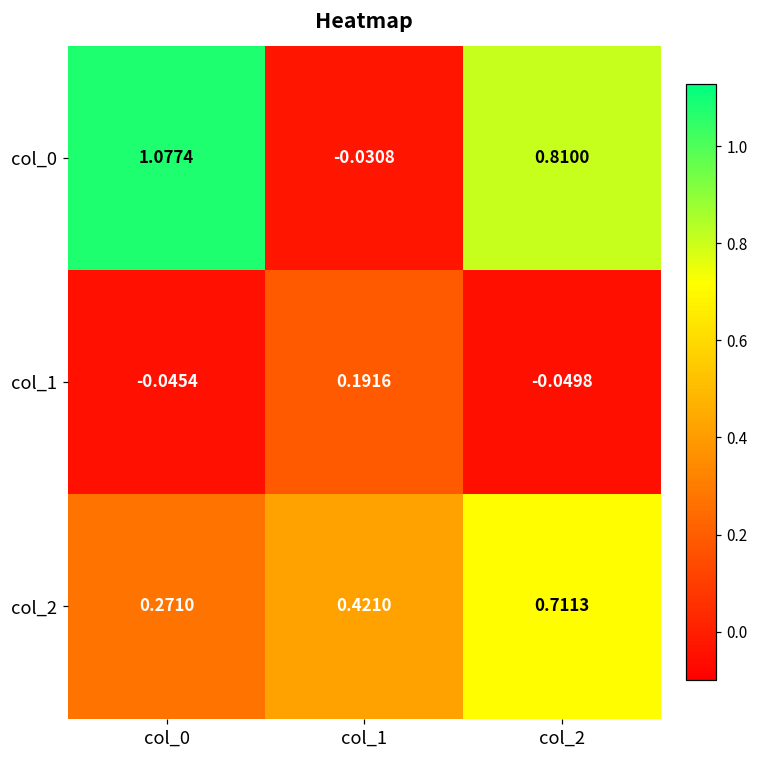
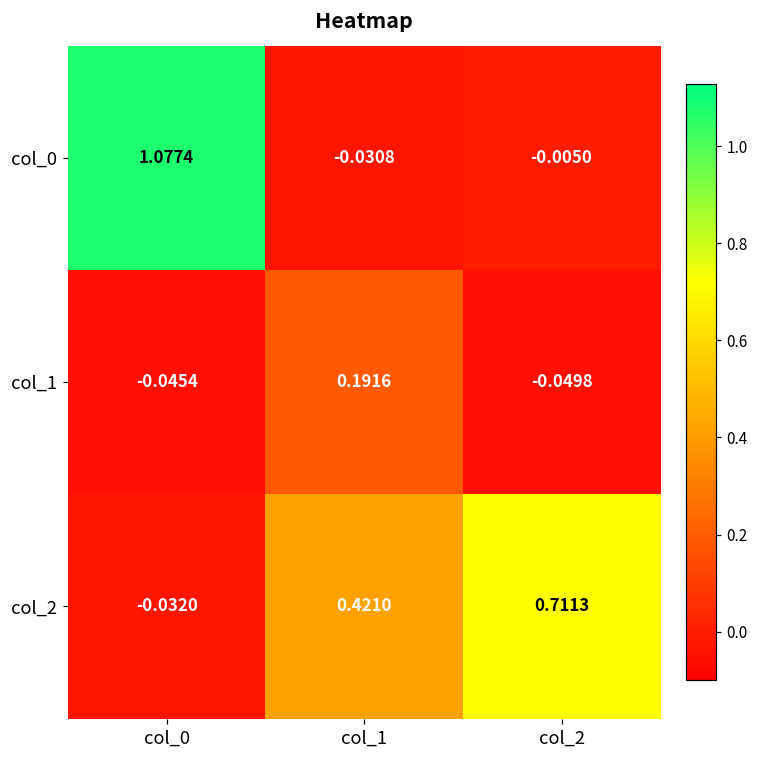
  {
    "col_0": {
      "col_0": 1.0774,
      "col_1": -0.0308,
-     "col_2": 0.8100
+     "col_2": -0.0050
    },
    "col_1": {
      "col_0": -0.0454,
      "col_1": 0.1916,
      "col_2": -0.0498
    },
    "col_2": {
-     "col_0": 0.2710,
+     "col_0": -0.0320,
      "col_1": 0.4210,
      "col_2": 0.7113
    }
  }
